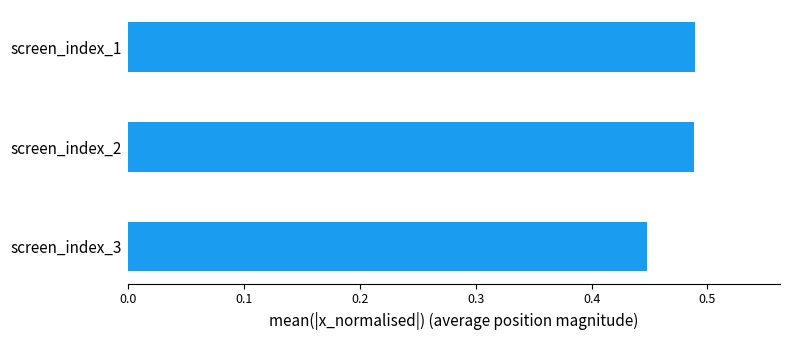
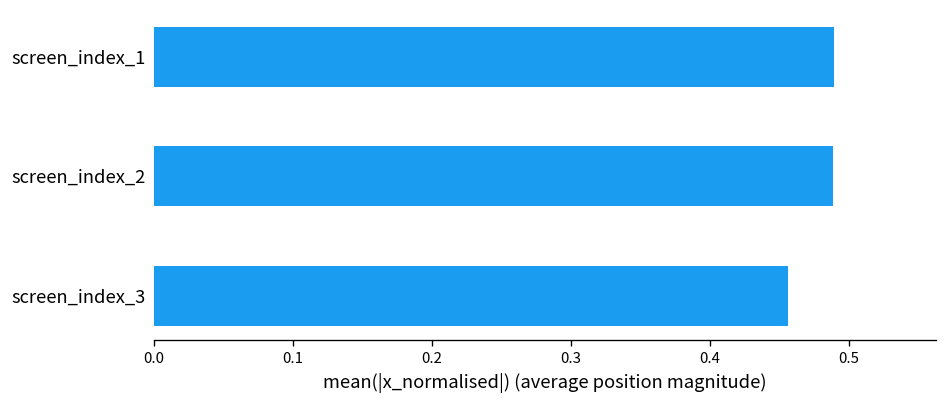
  {
    "screen_index_1": 0.489,
    "screen_index_2": 0.488,
-   "screen_index_3": 0.448
+   "screen_index_3": 0.456
  }
